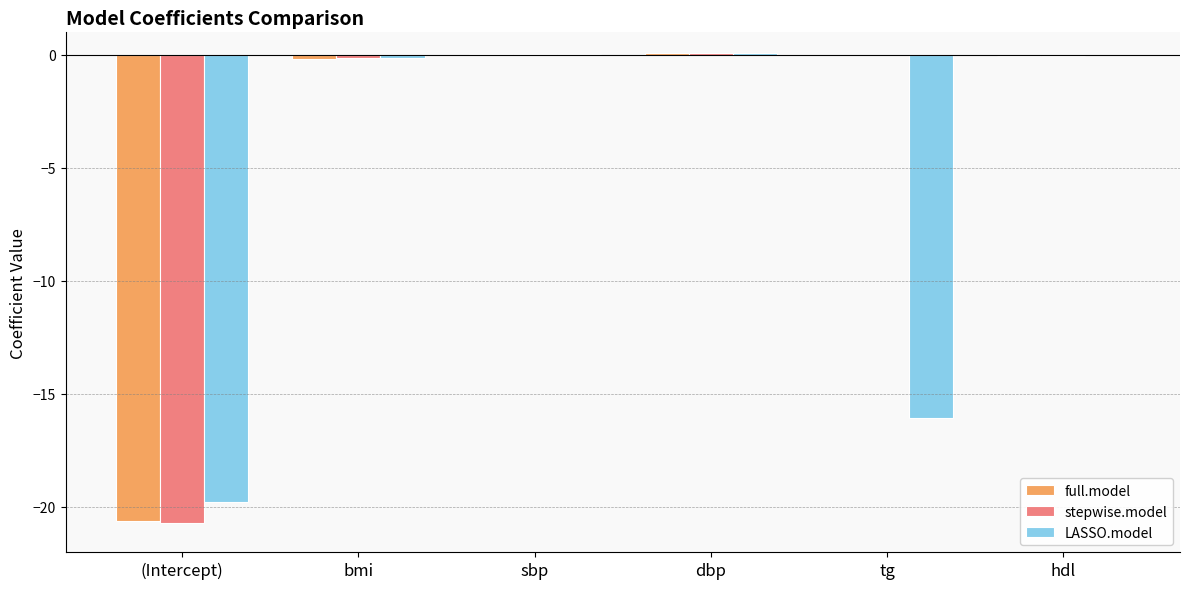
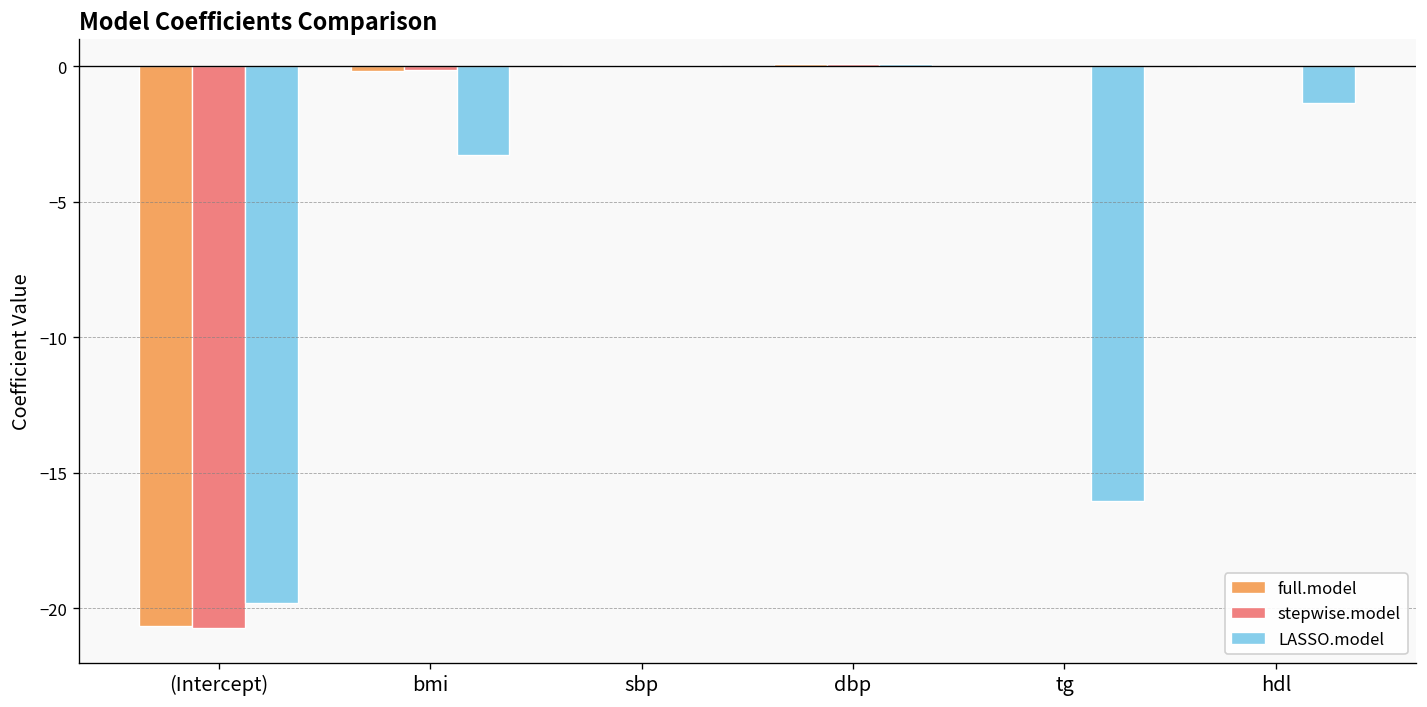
  {
    "LASSO.model": {
      "(Intercept)": -19.8,
-     "bmi": -0.1,
+     "bmi": -3.3,
      "tg": -16.1,
-     "hdl": 0.0
+     "hdl": -1.4
    }
  }
